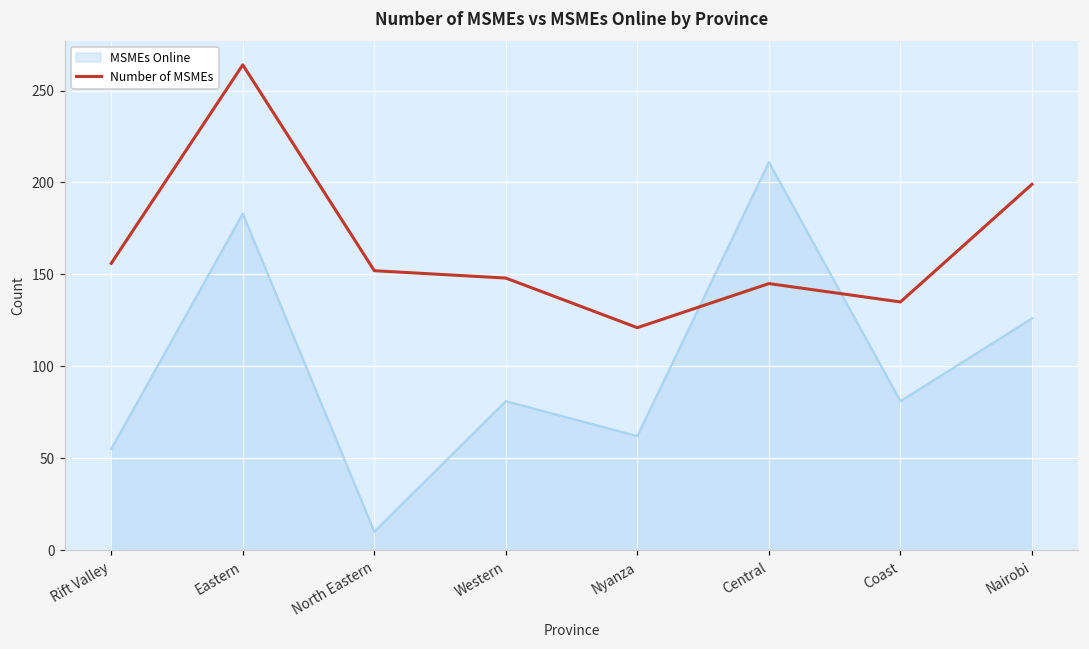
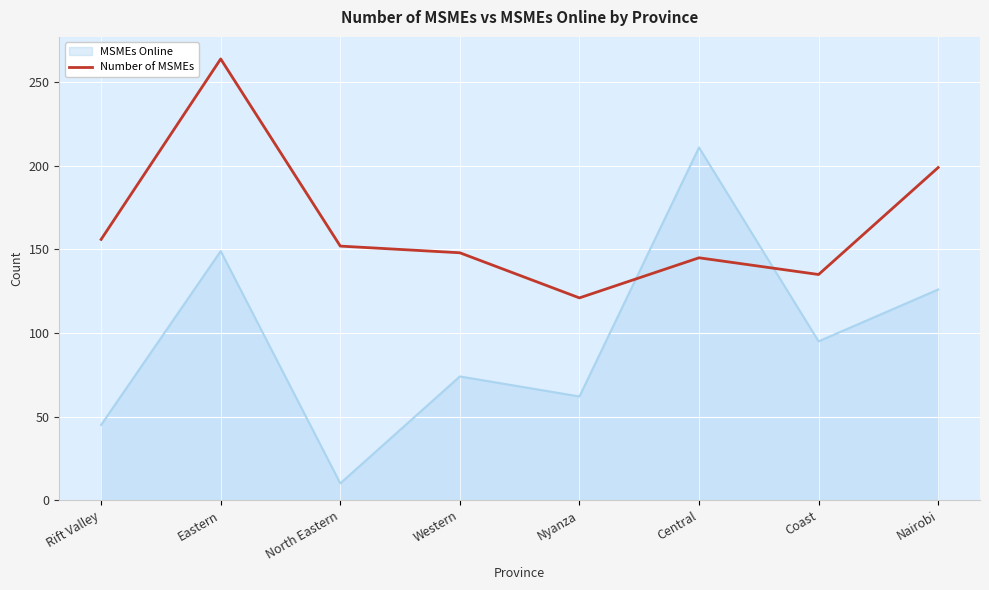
  {
    "MSMEs Online": {
-     "Rift Valley": 55,
-     "Eastern": 183,
+     "Rift Valley": 45,
+     "Eastern": 149,
      "North Eastern": 10,
-     "Western": 81,
+     "Western": 74,
      "Nyanza": 62,
      "Central": 211,
-     "Coast": 81,
+     "Coast": 95,
      "Nairobi": 126
    },
    "Number of MSMEs": {
      "Rift Valley": 156,
      "Eastern": 264,
      "North Eastern": 152,
      "Western": 148,
      "Nyanza": 121,
      "Central": 145,
      "Coast": 135,
      "Nairobi": 199
    }
  }
